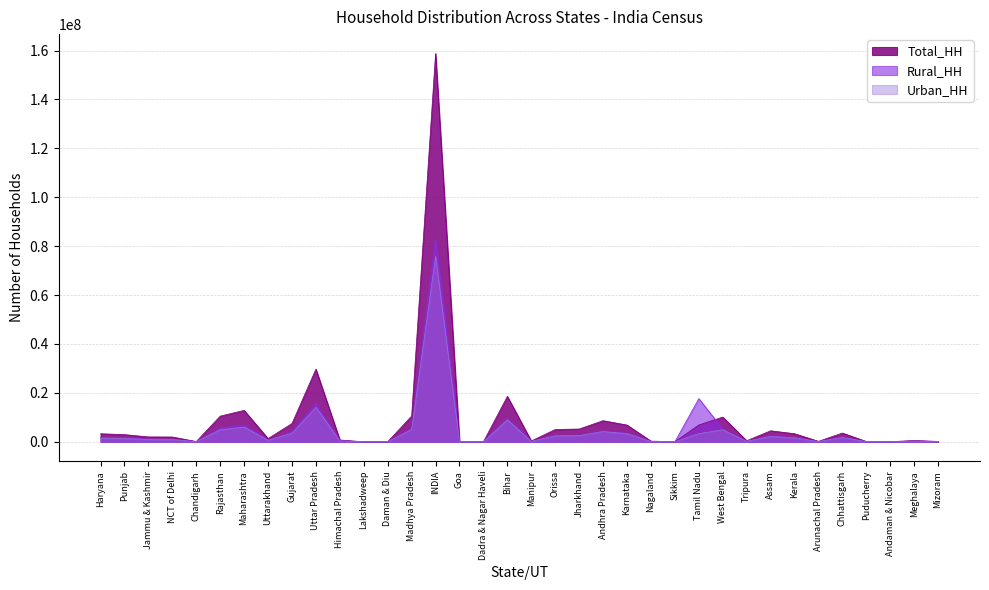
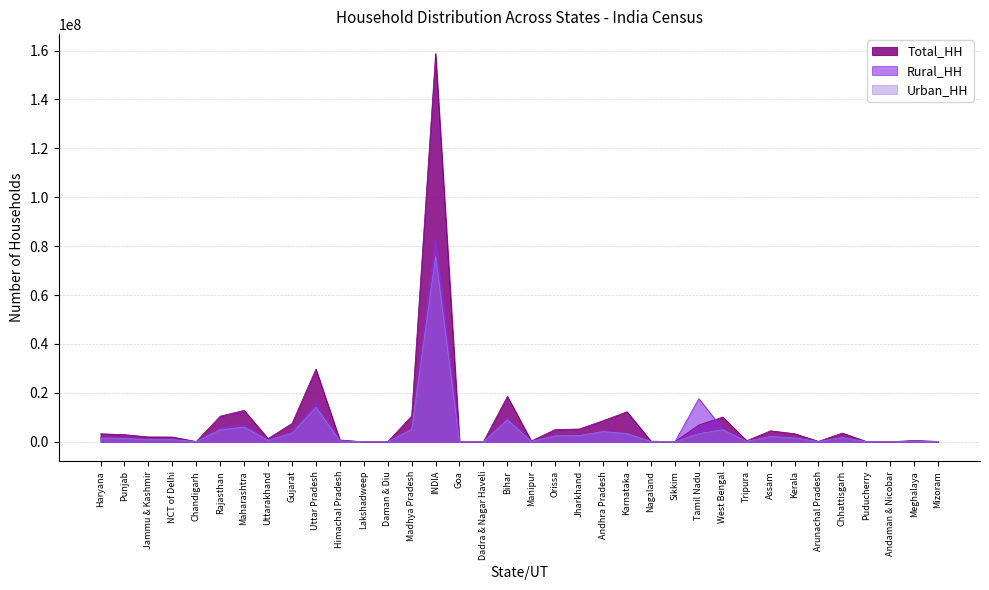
  {
    "Total_HH": {
      "Haryana": 3000000,
      "Punjab": 3000000,
      "Rajasthan": 11000000,
      "Maharashtra": 13000000,
      "Gujarat": 7000000,
      "Uttar Pradesh": 30000000,
      "Madhya Pradesh": 11000000,
      "INDIA": 159000000,
      "Bihar": 19000000,
      "Orissa": 5000000,
      "Jharkhand": 5000000,
      "Andhra Pradesh": 9000000,
-     "Karnataka": 7000000,
+     "Karnataka": 12000000,
      "Tamil Nadu": 7000000,
      "West Bengal": 10000000,
      "Assam": 5000000,
      "Kerala": 3000000,
      "Chhattisgarh": 4000000
    },
    "Rural_HH": {
      "Uttar Pradesh": 16000000,
      "INDIA": 83000000,
      "Tamil Nadu": 18000000
    },
    "Urban_HH": {
      "Uttar Pradesh": 14000000,
      "INDIA": 76000000,
      "Tamil Nadu": 3000000
    }
  }
